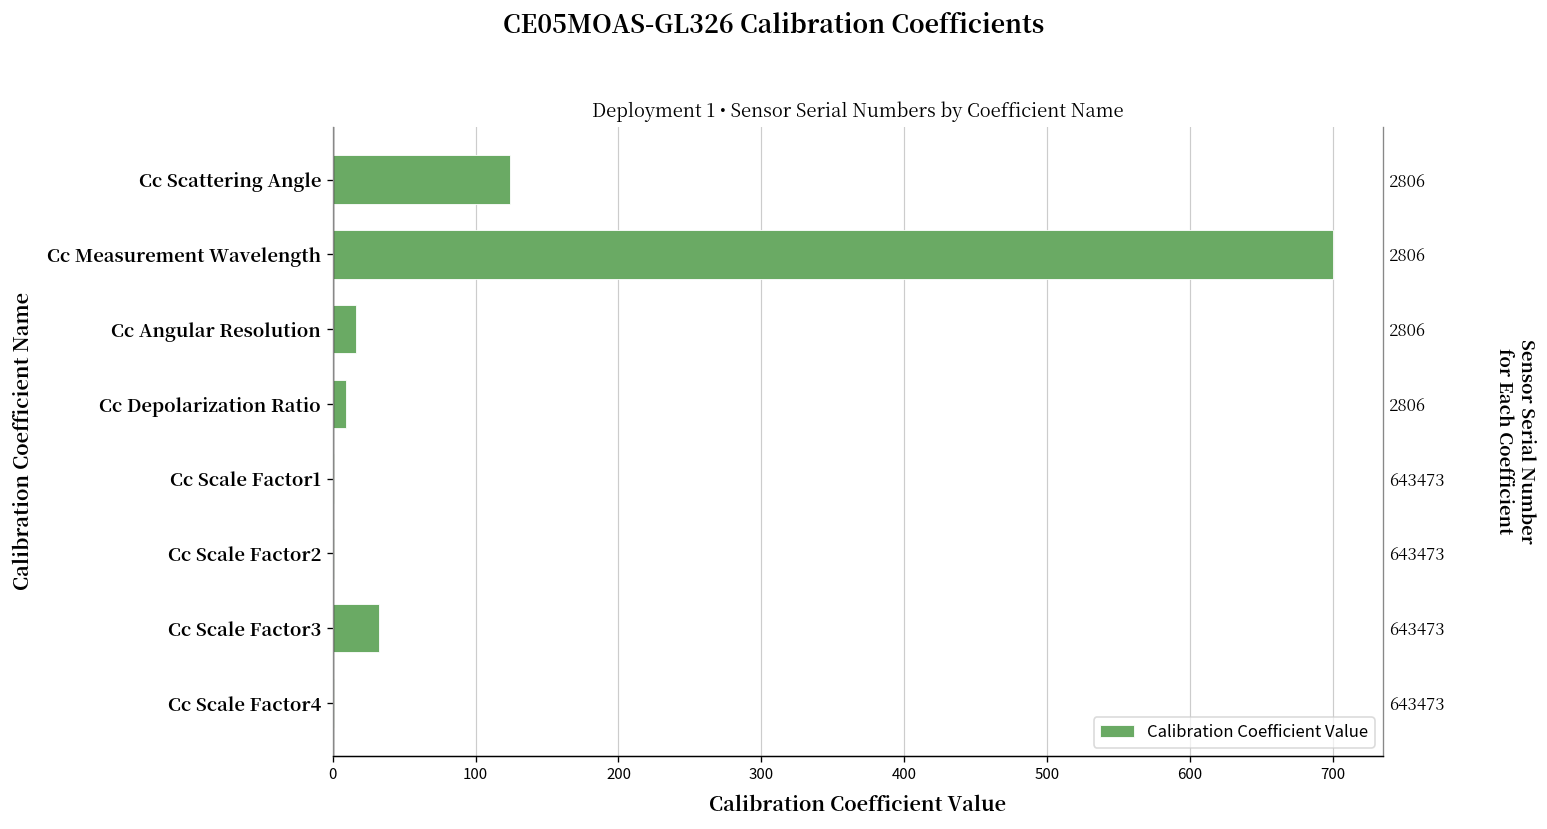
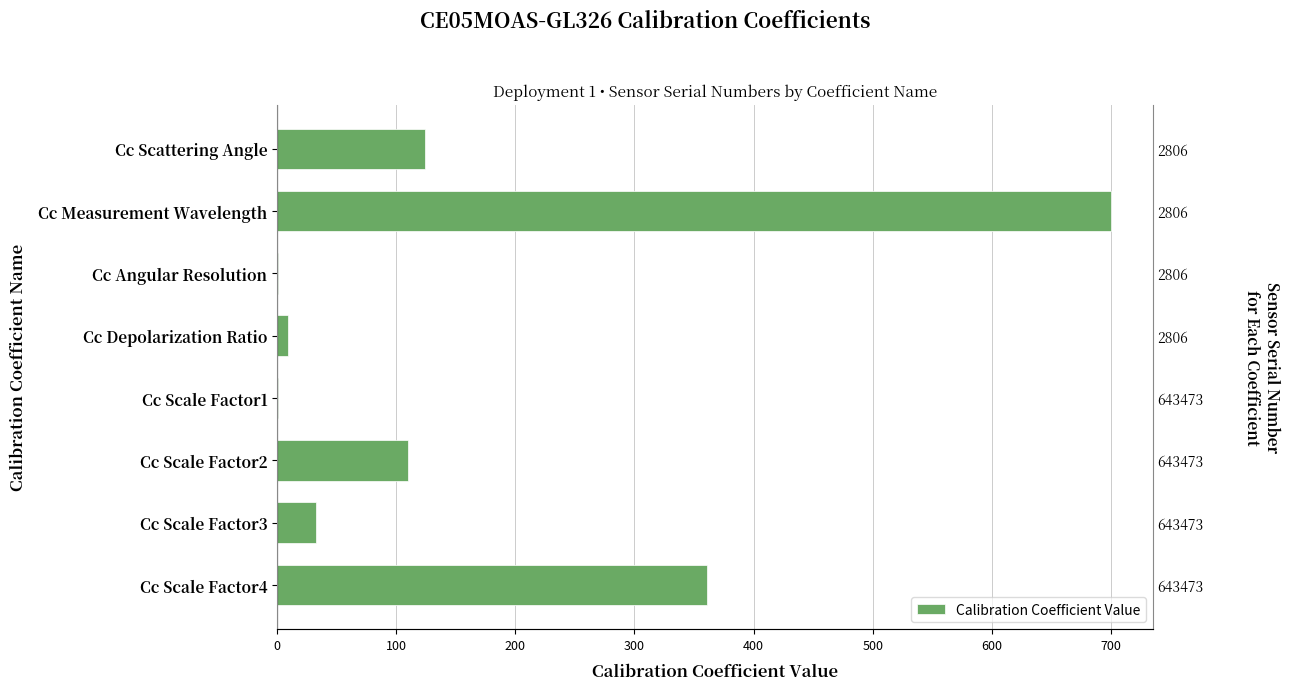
  {
    "Cc Scattering Angle": 124,
    "Cc Measurement Wavelength": 700,
-   "Cc Angular Resolution": 16,
+   "Cc Angular Resolution": 1,
    "Cc Depolarization Ratio": 9,
-   "Cc Scale Factor2": 1,
+   "Cc Scale Factor2": 110,
    "Cc Scale Factor3": 33,
-   "Cc Scale Factor4": 1
+   "Cc Scale Factor4": 361
  }
